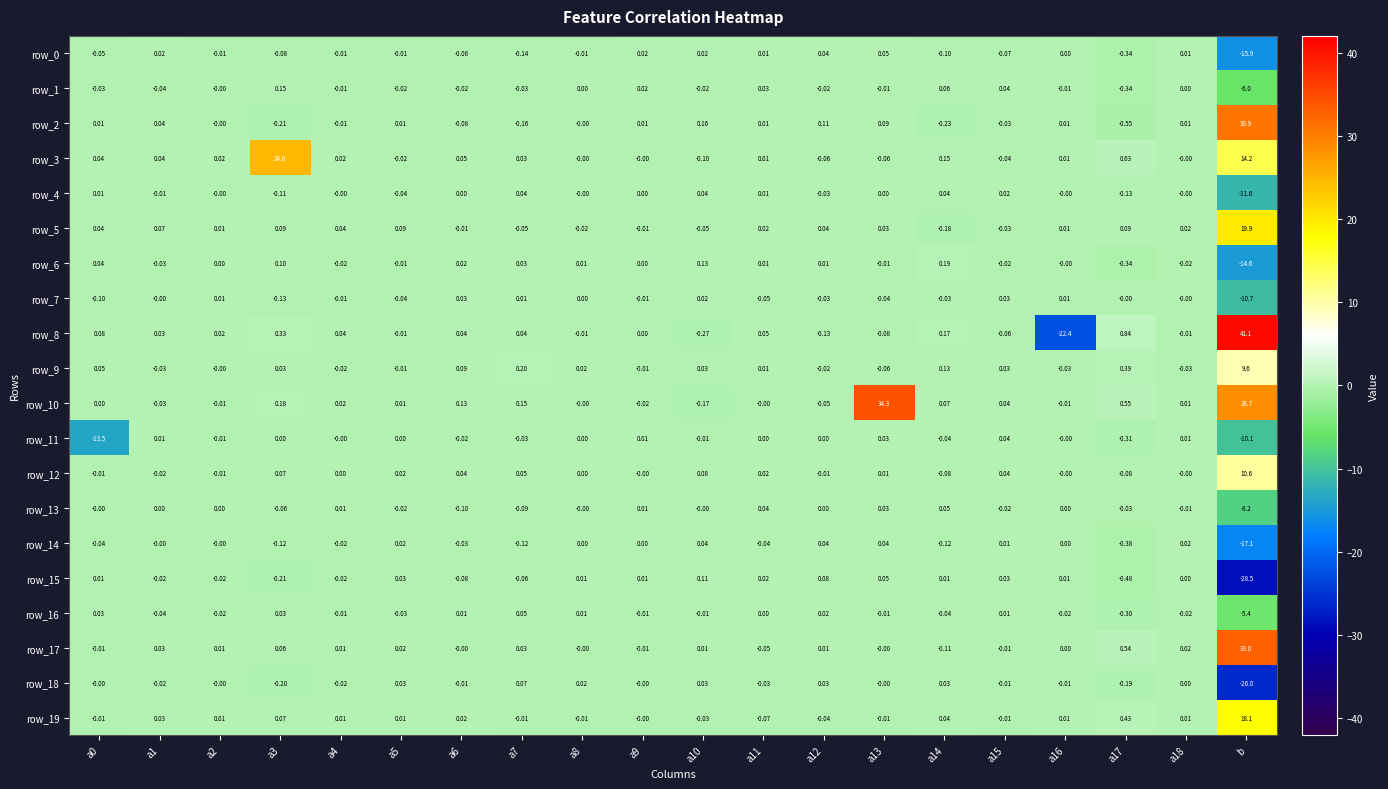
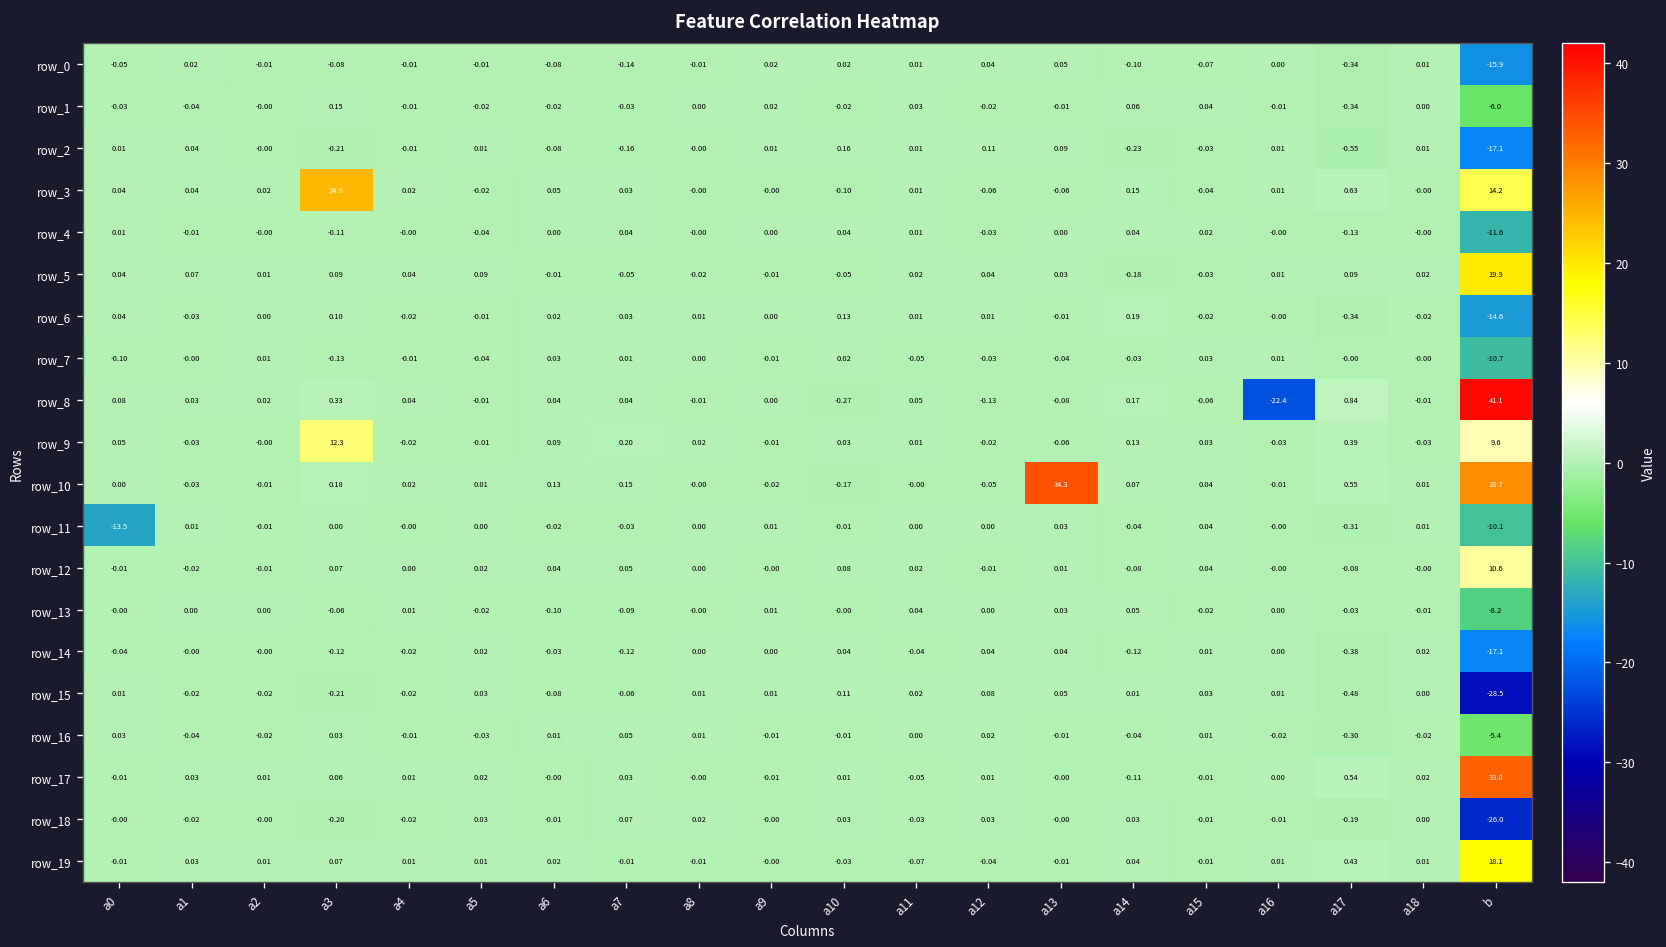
  {
    "row_2": {
      "a0": 0.01,
      "a1": 0.04,
      "a2": -0.00,
      "a3": -0.21,
      "a4": -0.01,
      "a5": 0.01,
      "a6": -0.08,
      "a7": -0.16,
      "a8": -0.00,
      "a9": 0.01,
      "a10": 0.16,
      "a11": 0.01,
      "a12": 0.11,
      "a13": 0.09,
      "a14": -0.23,
      "a15": -0.03,
      "a16": 0.01,
      "a17": -0.55,
      "a18": 0.01,
-     "b": 30.9
+     "b": -17.1
    },
    "row_9": {
      "a0": 0.05,
      "a1": -0.03,
      "a2": -0.00,
-     "a3": 0.03,
+     "a3": 12.3,
      "a4": -0.02,
      "a5": -0.01,
      "a6": 0.09,
      "a7": 0.20,
      "a8": 0.02,
      "a9": -0.01,
      "a10": 0.03,
      "a11": 0.01,
      "a12": -0.02,
      "a13": -0.06,
      "a14": 0.13,
      "a15": 0.03,
      "a16": -0.03,
      "a17": 0.39,
      "a18": -0.03,
      "b": 9.6
    }
  }
